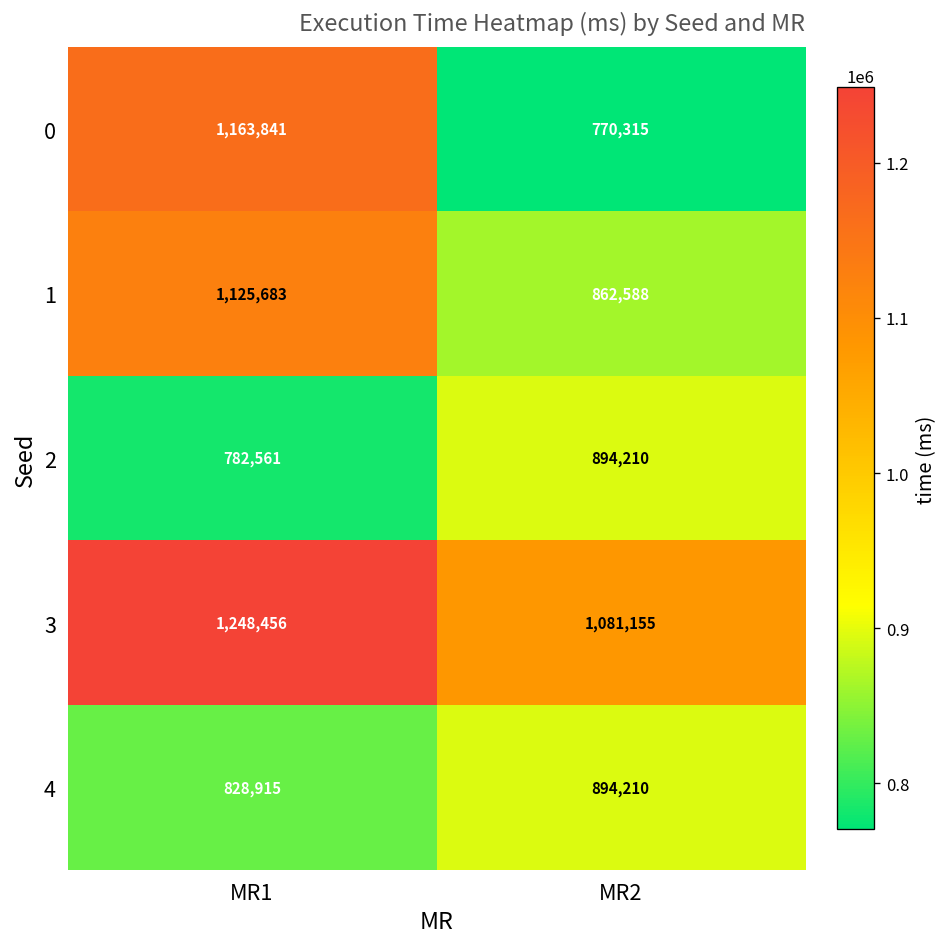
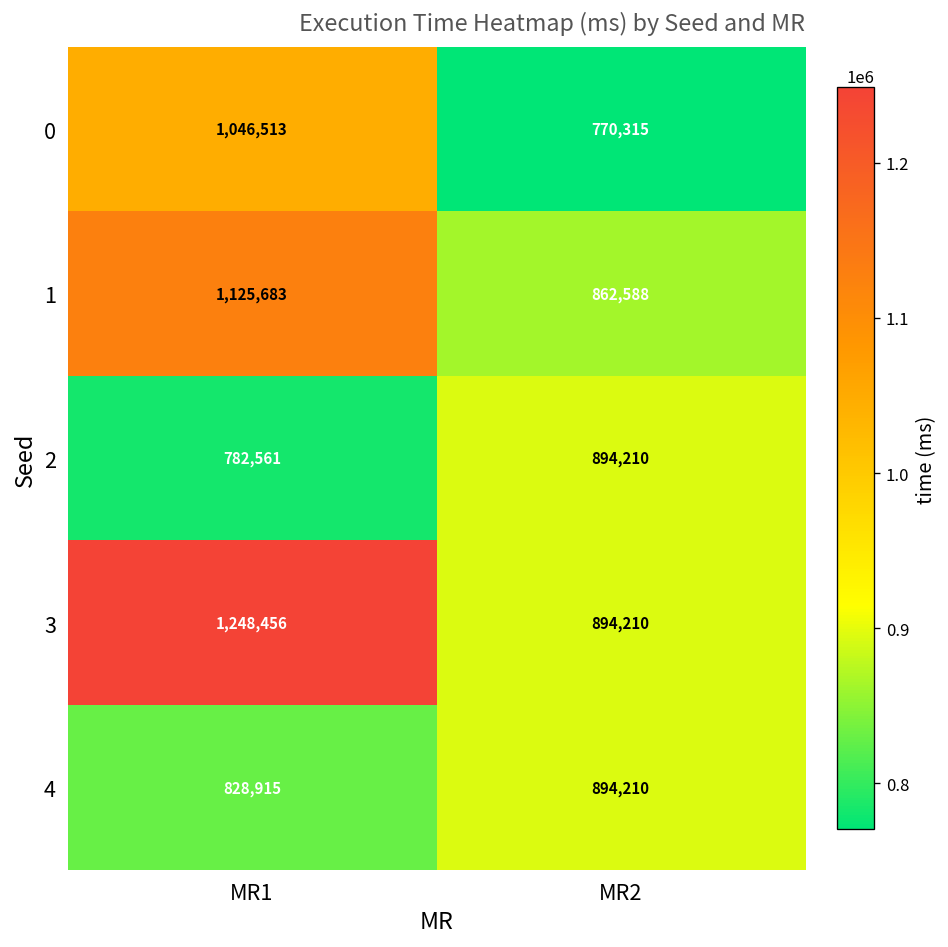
  {
    "0": {
-     "MR1": "1,163,841",
+     "MR1": "1,046,513",
      "MR2": "770,315"
    },
    "1": {
      "MR1": "1,125,683",
      "MR2": "862,588"
    },
    "2": {
      "MR1": "782,561",
      "MR2": "894,210"
    },
    "3": {
      "MR1": "1,248,456",
-     "MR2": "1,081,155"
+     "MR2": "894,210"
    },
    "4": {
      "MR1": "828,915",
      "MR2": "894,210"
    }
  }
